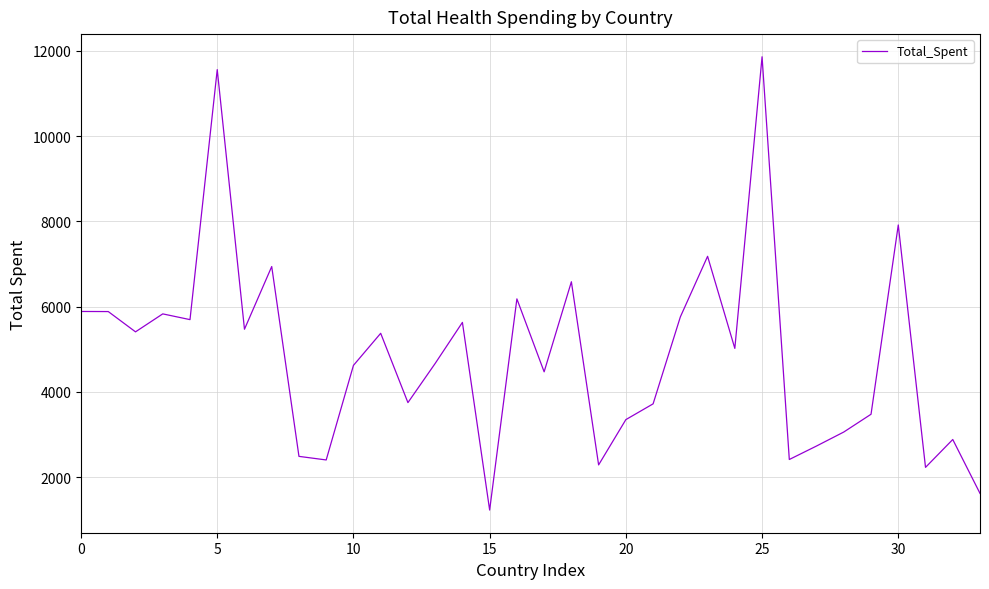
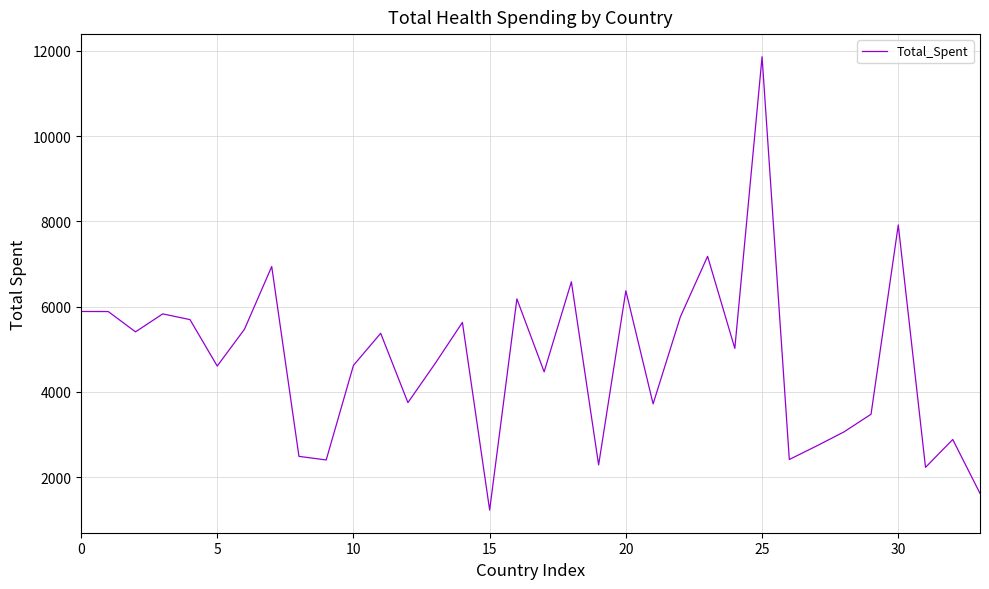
  {
    "0": 5900,
-   "5": 11600,
+   "5": 4600,
    "10": 4600,
    "15": 1200,
-   "20": 3300,
+   "20": 6400,
    "25": 11900,
    "30": 7900
  }
